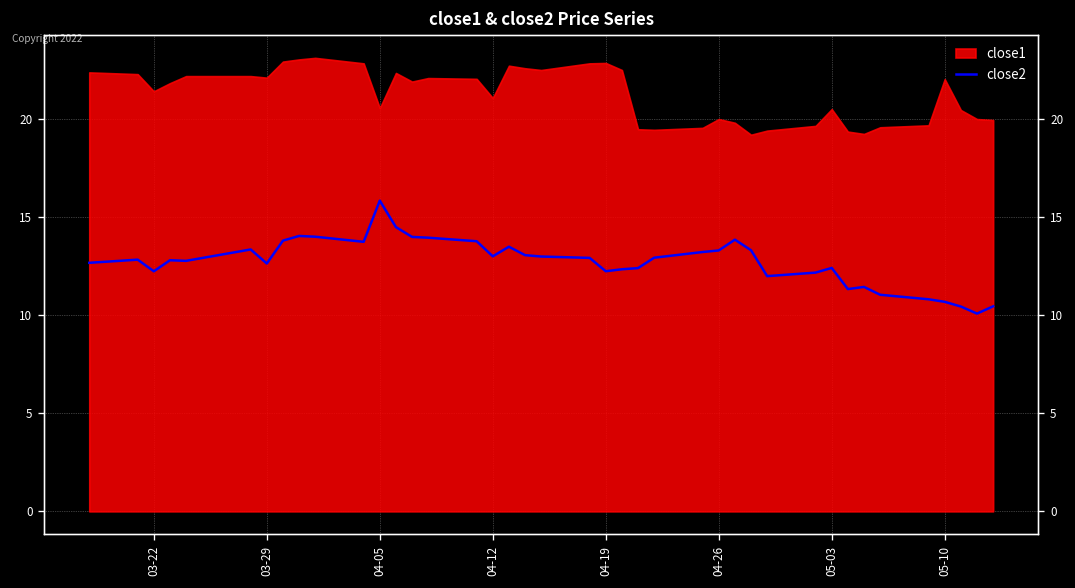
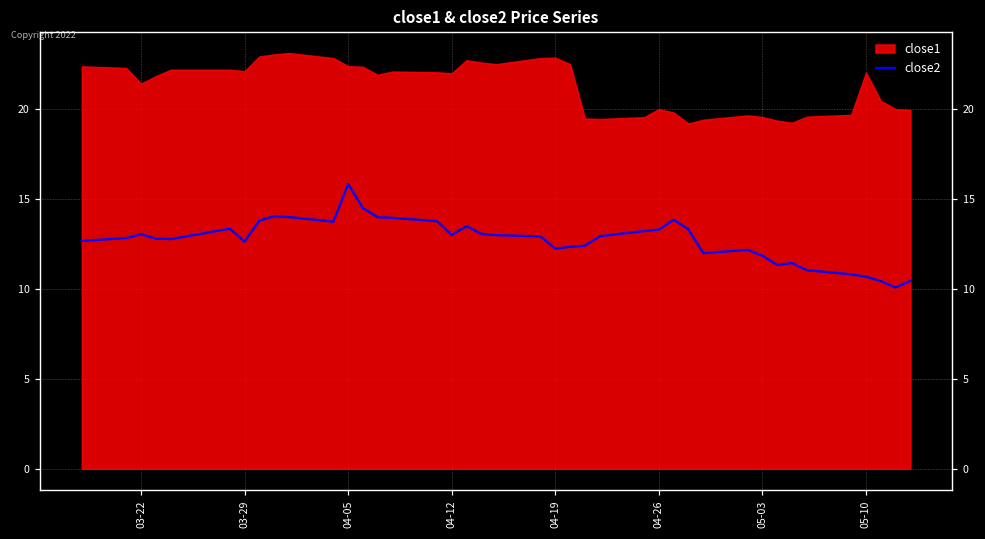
  {
    "close2": {
-     "03-22": 12.2,
+     "03-22": 13.0,
      "03-29": 12.6,
      "04-05": 15.8,
      "04-12": 13.0,
      "04-19": 12.2,
      "04-26": 13.3,
-     "05-03": 12.4,
+     "05-03": 11.9,
      "05-10": 10.7
    },
    "close1": {
      "03-22": 21.4,
      "03-29": 22.1,
-     "04-05": 20.6,
-     "04-12": 21.1,
+     "04-05": 22.4,
+     "04-12": 22.0,
      "04-19": 22.9,
      "04-26": 20.0,
-     "05-03": 20.5,
+     "05-03": 19.6,
      "05-10": 22.0
    }
  }
